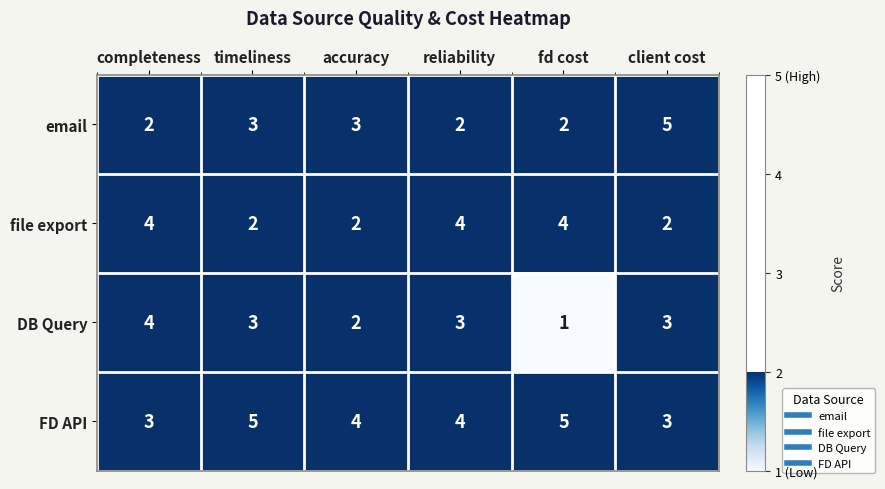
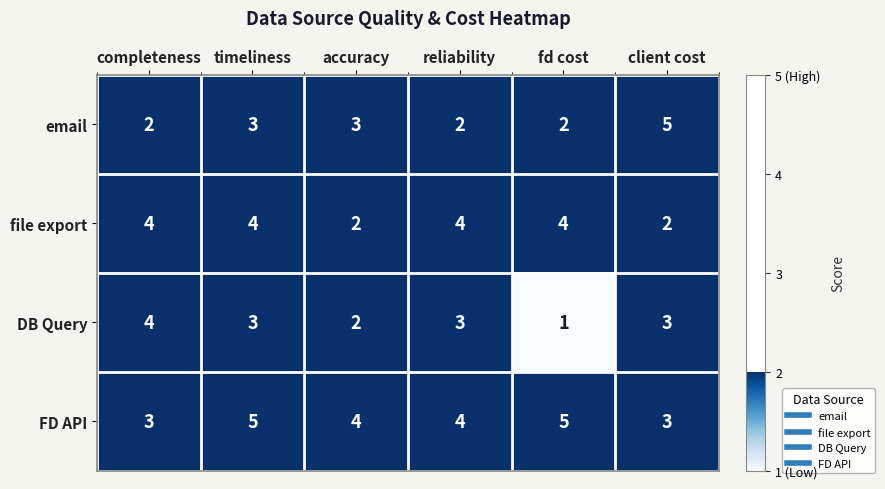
  {
    "email": {
      "completeness": 2,
      "timeliness": 3,
      "accuracy": 3,
      "reliability": 2,
      "fd cost": 2,
      "client cost": 5
    },
    "file export": {
      "completeness": 4,
-     "timeliness": 2,
+     "timeliness": 4,
      "accuracy": 2,
      "reliability": 4,
      "fd cost": 4,
      "client cost": 2
    },
    "DB Query": {
      "completeness": 4,
      "timeliness": 3,
      "accuracy": 2,
      "reliability": 3,
      "fd cost": 1,
      "client cost": 3
    },
    "FD API": {
      "completeness": 3,
      "timeliness": 5,
      "accuracy": 4,
      "reliability": 4,
      "fd cost": 5,
      "client cost": 3
    }
  }
